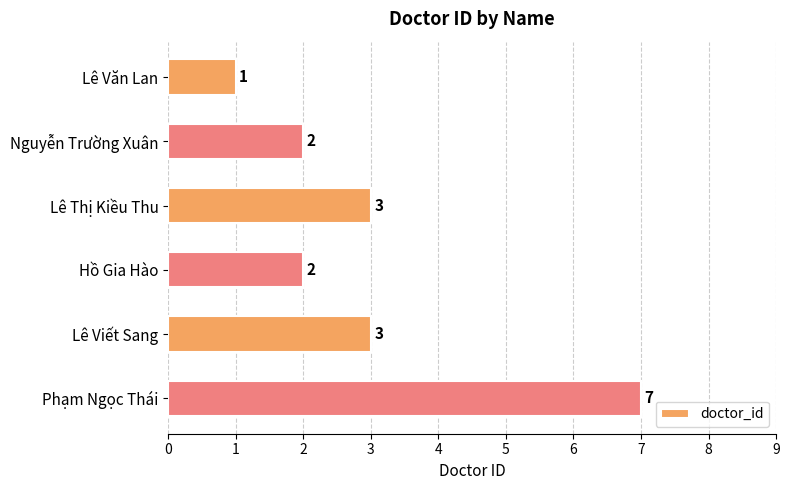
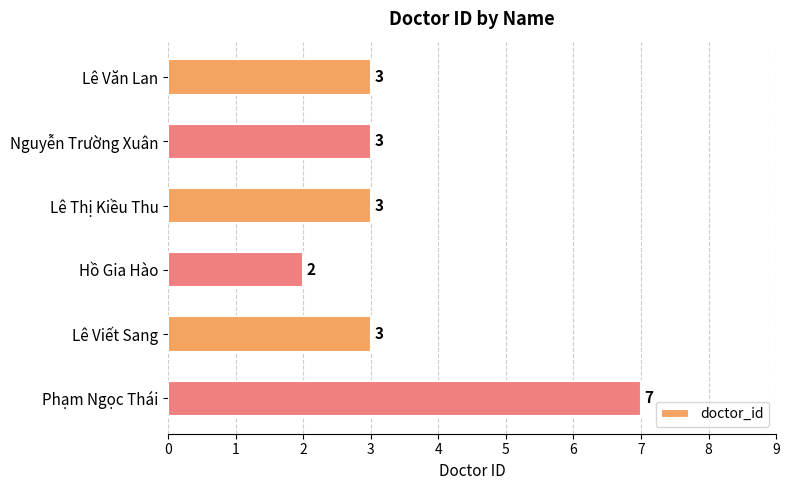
  {
-   "Lê Văn Lan": 1,
-   "Nguyễn Trường Xuân": 2,
+   "Lê Văn Lan": 3,
+   "Nguyễn Trường Xuân": 3,
    "Lê Thị Kiều Thu": 3,
    "Hồ Gia Hào": 2,
    "Lê Viết Sang": 3,
    "Phạm Ngọc Thái": 7
  }
